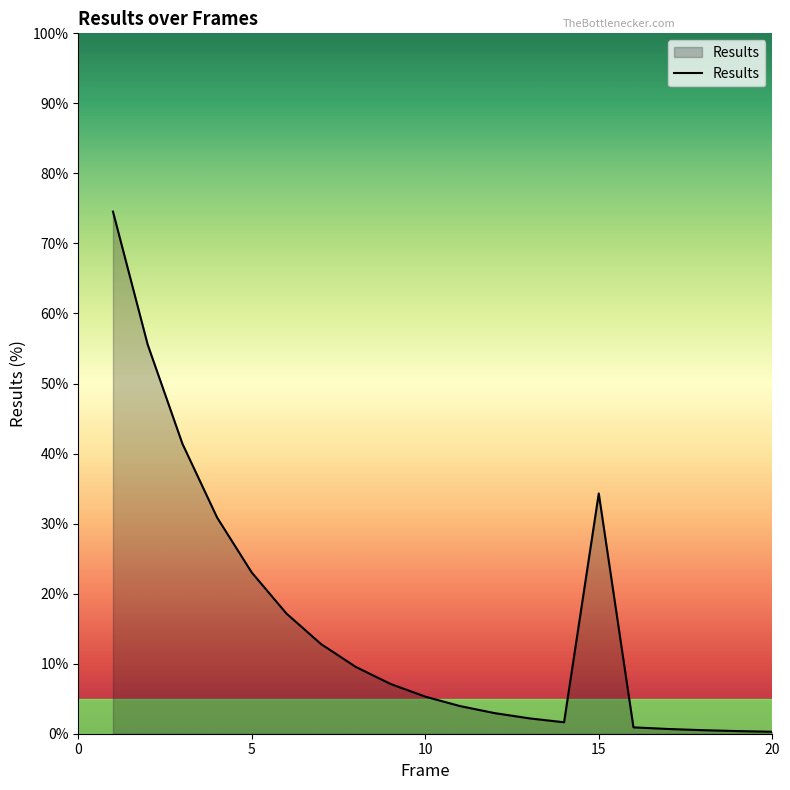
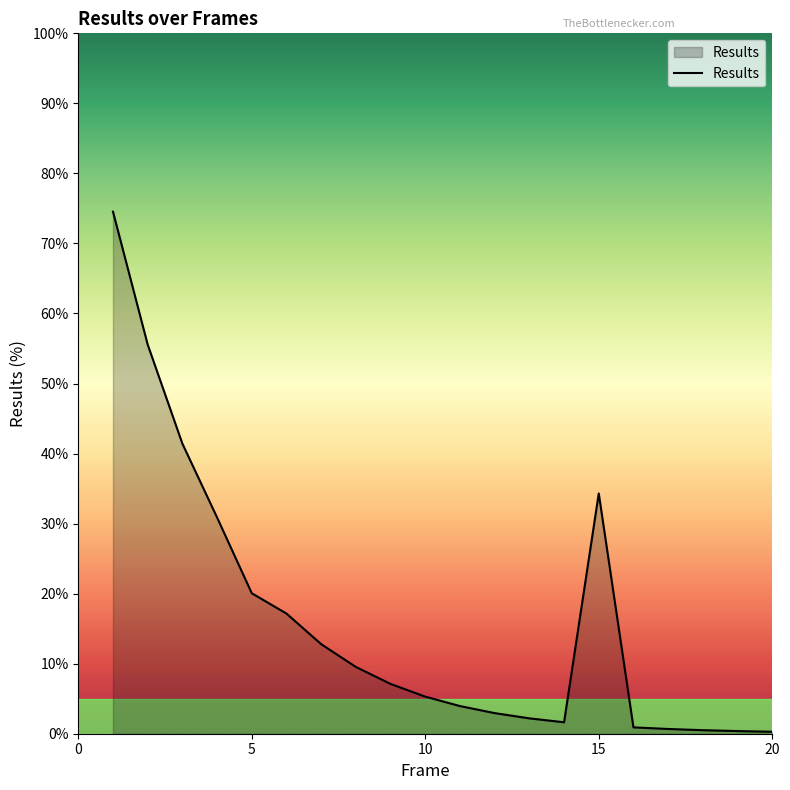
  {
-   "5": "23%",
+   "5": "20%",
    "10": "5%",
    "15": "34%",
    "20": "0%"
  }
